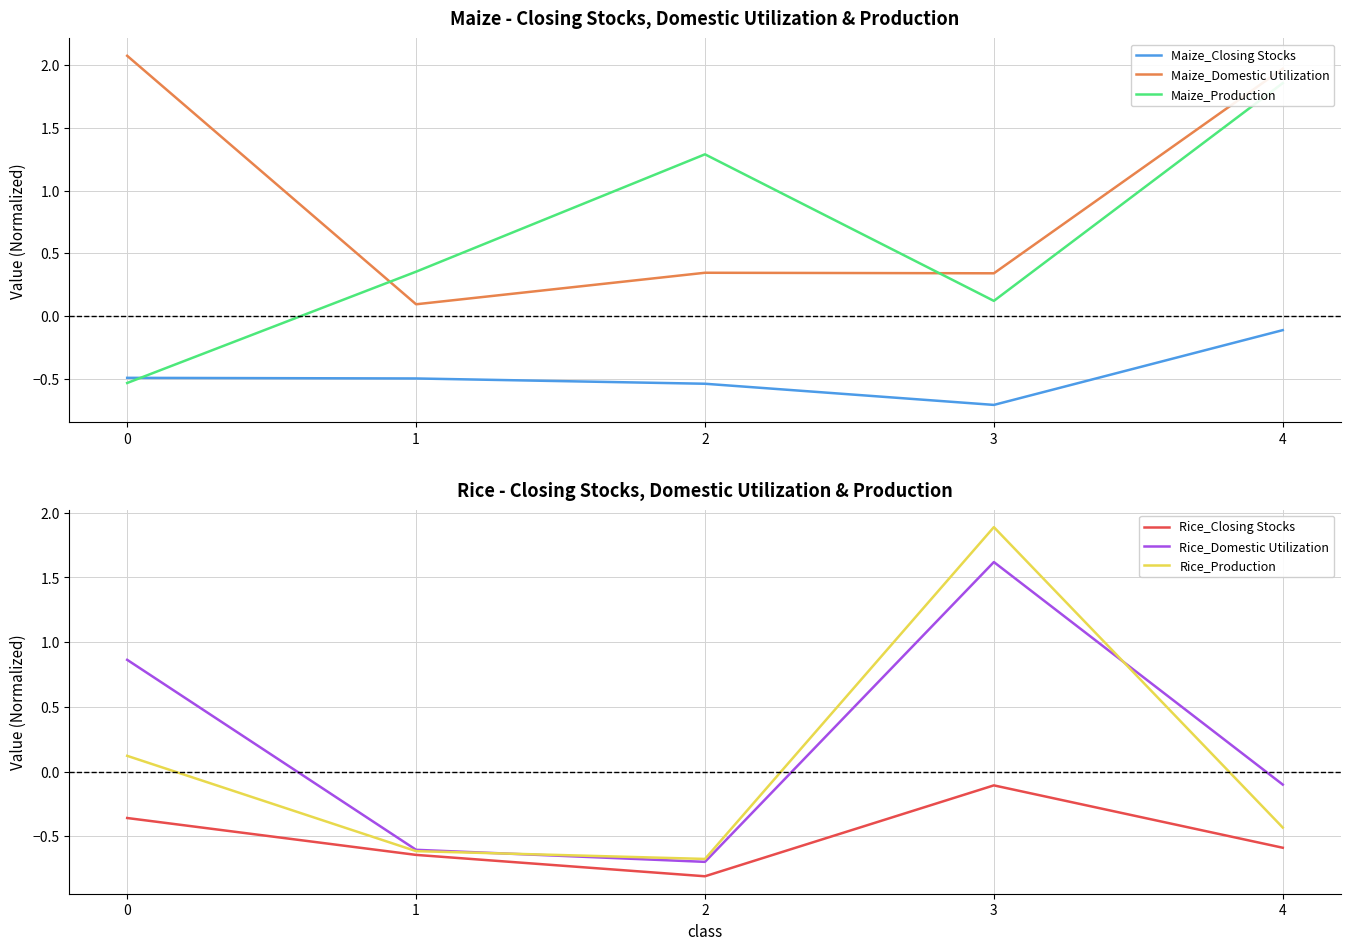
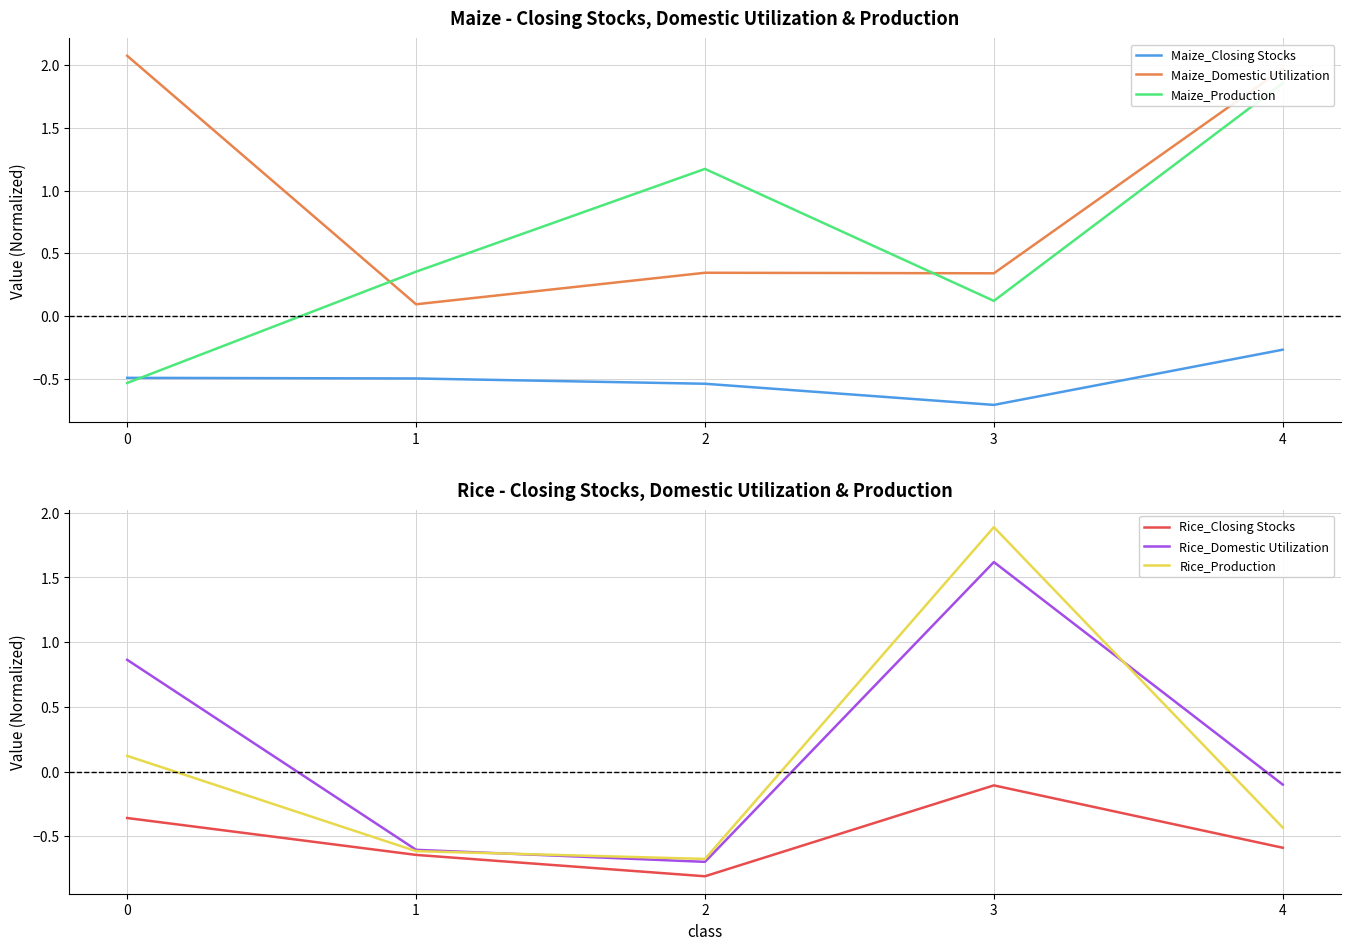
  {
    "Maize - Closing Stocks, Domestic Utilization & Production": {
      "Maize_Closing Stocks": {
        "0": -0.49,
        "1": -0.50,
        "2": -0.54,
        "3": -0.71,
-       "4": -0.11
+       "4": -0.27
      },
      "Maize_Domestic Utilization": {
        "0": 2.08,
        "1": 0.09,
        "2": 0.34,
        "3": 0.34
      },
      "Maize_Production": {
        "0": -0.53,
        "1": 0.35,
-       "2": 1.29,
+       "2": 1.17,
        "3": 0.12
      }
    },
    "Rice - Closing Stocks, Domestic Utilization & Production": {
      "Rice_Closing Stocks": {
        "0": -0.36,
        "1": -0.64,
        "2": -0.81,
        "3": -0.11,
        "4": -0.59
      },
      "Rice_Domestic Utilization": {
        "0": 0.86,
        "2": -0.70,
        "3": 1.62,
        "4": -0.10
      },
      "Rice_Production": {
        "0": 0.12,
        "2": -0.67,
        "3": 1.89,
        "4": -0.43
      }
    }
  }
